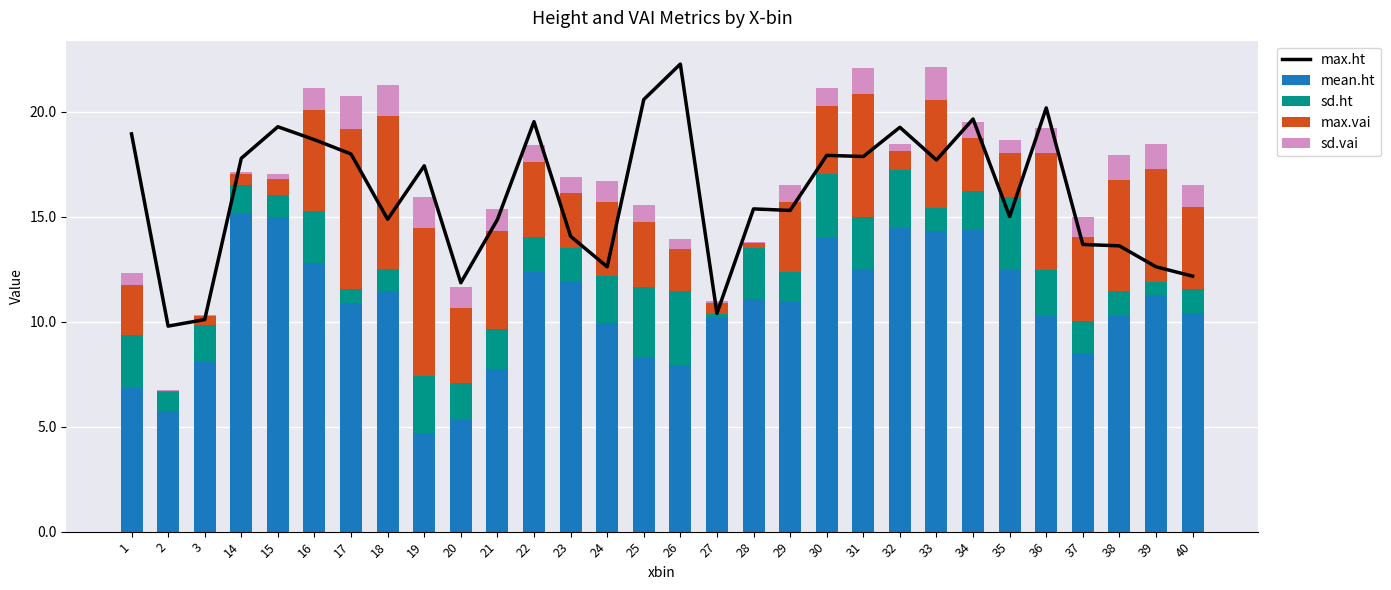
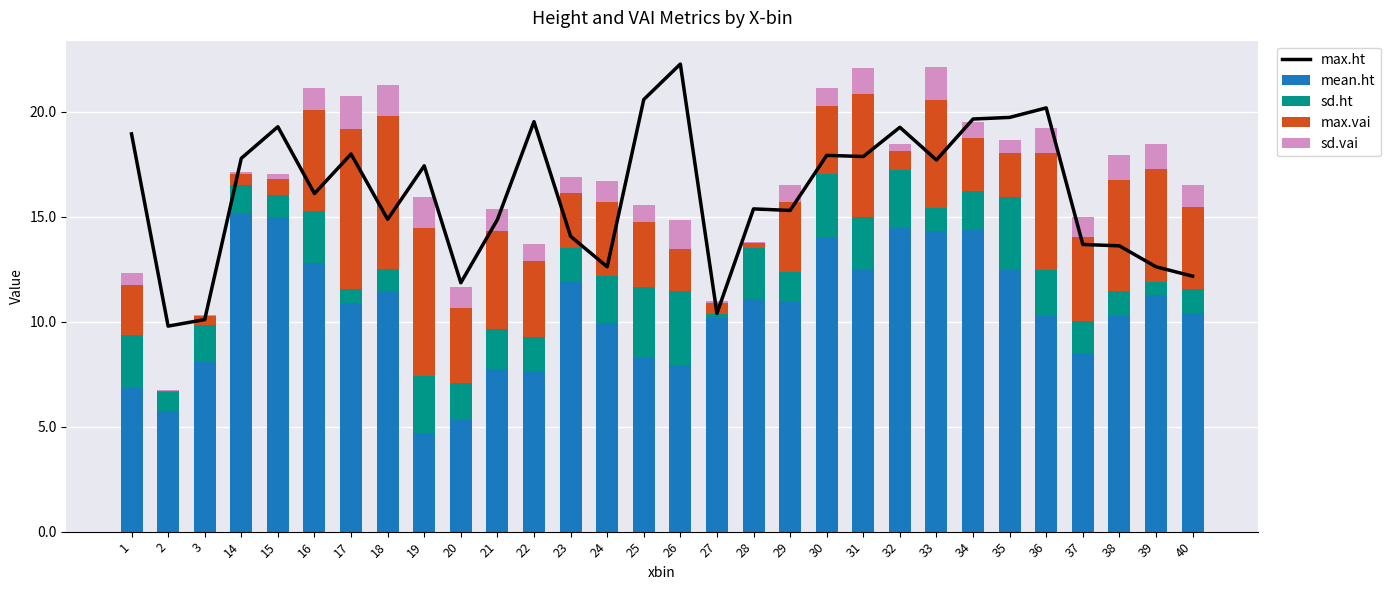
  {
    "max.ht": {
      "1": 18.9,
      "2": 9.8,
      "3": 10.1,
      "14": 17.8,
      "15": 19.3,
-     "16": 18.7,
+     "16": 16.1,
      "17": 18.0,
      "18": 14.9,
      "19": 17.4,
      "20": 11.8,
      "21": 14.9,
      "22": 19.5,
      "23": 14.1,
      "24": 12.6,
      "25": 20.6,
      "26": 22.3,
      "27": 10.4,
      "28": 15.4,
      "29": 15.3,
      "30": 17.9,
      "31": 17.9,
      "32": 19.3,
      "33": 17.7,
      "34": 19.6,
-     "35": 15.0,
+     "35": 19.7,
      "36": 20.2,
      "37": 13.7,
      "38": 13.6,
      "39": 12.6,
      "40": 12.2
    },
    "mean.ht": {
      "1": 6.8,
      "2": 5.7,
      "3": 8.1,
      "14": 15.1,
      "15": 15.0,
      "16": 12.8,
      "17": 10.9,
      "18": 11.5,
      "19": 4.7,
      "20": 5.3,
      "21": 7.7,
-     "22": 12.4,
+     "22": 7.6,
      "23": 11.9,
      "24": 9.9,
      "25": 8.3,
      "26": 8.0,
      "27": 10.2,
      "28": 11.1,
      "29": 10.9,
      "30": 14.0,
      "31": 12.5,
      "32": 14.5,
      "33": 14.3,
      "34": 14.4,
      "35": 12.5,
      "36": 10.3,
      "37": 8.5,
      "38": 10.3,
      "39": 11.3,
      "40": 10.4
    },
    "sd.ht": {
      "1": 2.5,
      "2": 0.9,
      "3": 1.8,
      "14": 1.4,
      "15": 1.0,
      "16": 2.5,
      "17": 0.7,
      "18": 1.0,
      "19": 2.7,
      "20": 1.8,
      "21": 1.9,
      "22": 1.7,
      "23": 1.5,
      "24": 2.2,
      "25": 3.4,
      "26": 3.5,
      "27": 0.2,
      "28": 2.4,
      "29": 1.5,
      "30": 3.0,
      "31": 2.5,
      "32": 2.7,
      "33": 1.1,
      "34": 1.9,
      "35": 3.5,
      "36": 2.2,
      "37": 1.6,
      "38": 1.2,
      "39": 0.6,
      "40": 1.2
    },
    "max.vai": {
      "1": 2.4,
      "3": 0.4,
      "14": 0.5,
      "15": 0.8,
      "16": 4.8,
      "17": 7.6,
      "18": 7.2,
      "19": 7.0,
      "20": 3.6,
      "21": 4.7,
      "22": 3.6,
      "23": 2.6,
      "24": 3.5,
      "25": 3.1,
      "26": 2.0,
      "27": 0.5,
      "28": 0.2,
      "29": 3.3,
      "30": 3.2,
      "31": 5.8,
      "32": 0.9,
      "33": 5.2,
      "34": 2.5,
      "35": 2.1,
      "36": 5.6,
      "37": 4.0,
      "38": 5.3,
      "39": 5.4,
      "40": 3.9
    },
    "sd.vai": {
      "1": 0.6,
      "15": 0.2,
      "16": 1.1,
      "17": 1.6,
      "18": 1.5,
      "19": 1.5,
      "20": 1.0,
      "21": 1.0,
      "22": 0.8,
      "23": 0.8,
      "24": 1.0,
      "25": 0.8,
-     "26": 0.5,
+     "26": 1.4,
      "29": 0.8,
      "30": 0.8,
      "31": 1.2,
      "32": 0.3,
      "33": 1.5,
      "34": 0.8,
      "35": 0.6,
      "36": 1.2,
      "37": 1.0,
      "38": 1.2,
      "39": 1.2,
      "40": 1.1
    }
  }
